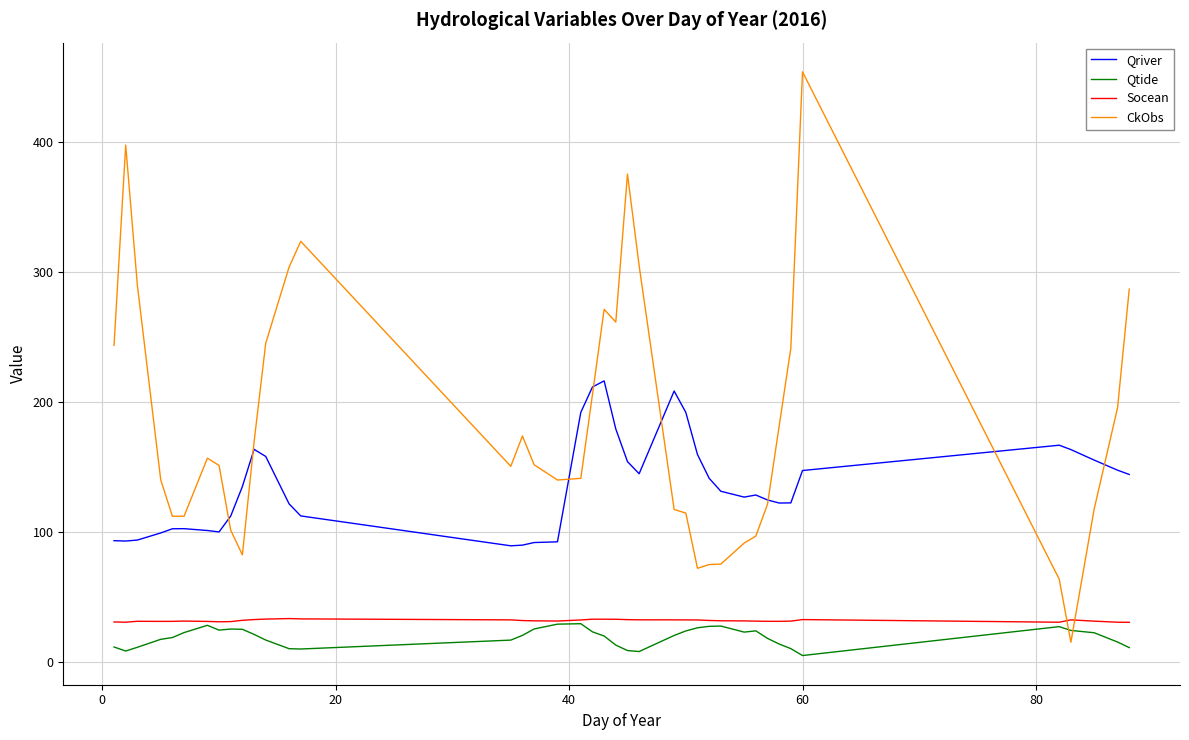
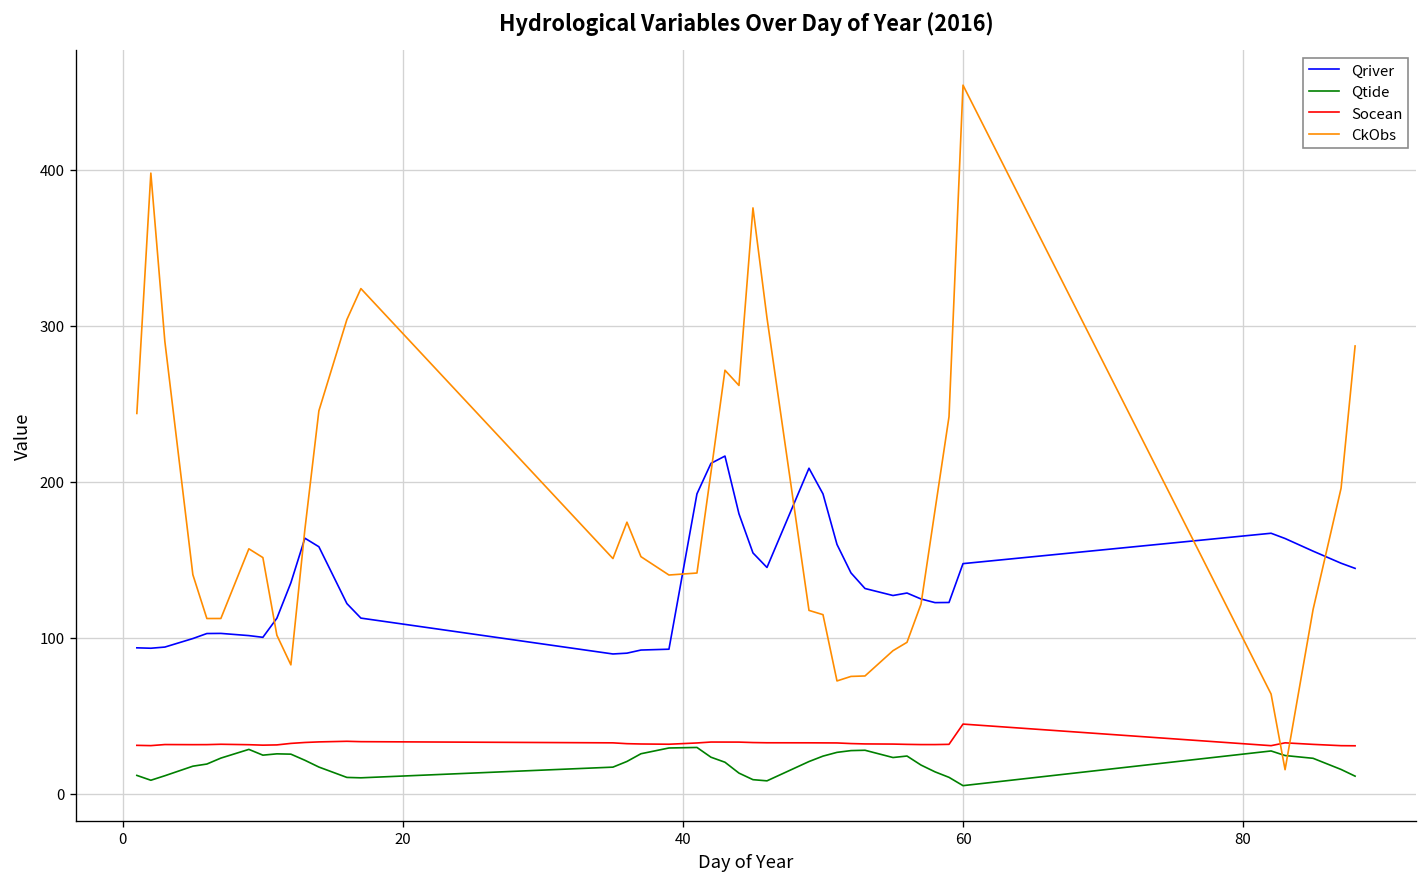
  {
    "Qriver": {
      "60": 148
    },
    "Qtide": {
      "60": 5
    },
    "Socean": {
-     "60": 33
+     "60": 45
    },
    "CkObs": {
      "60": 454
    }
  }
